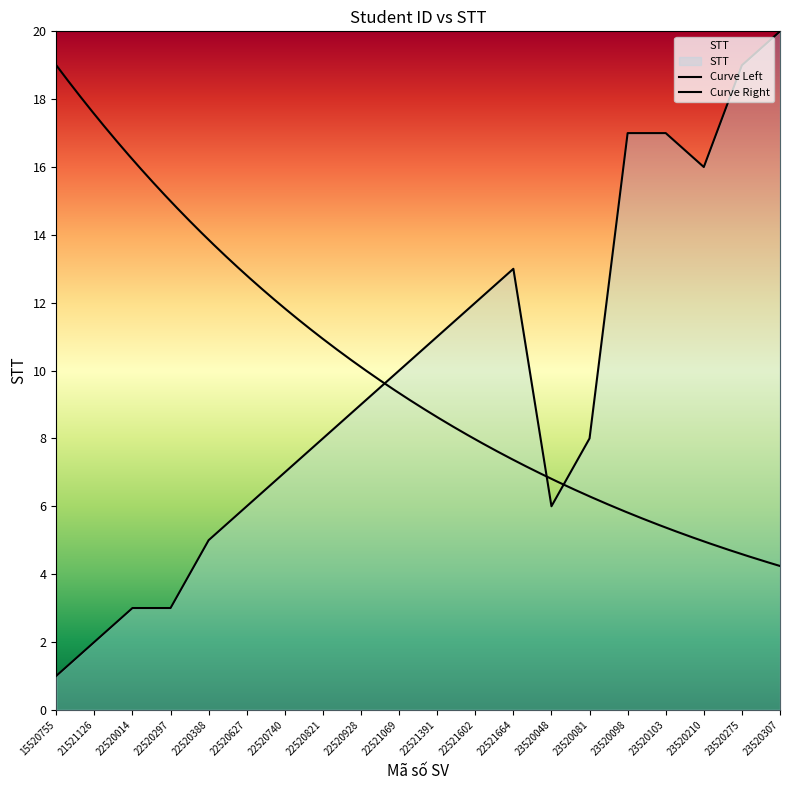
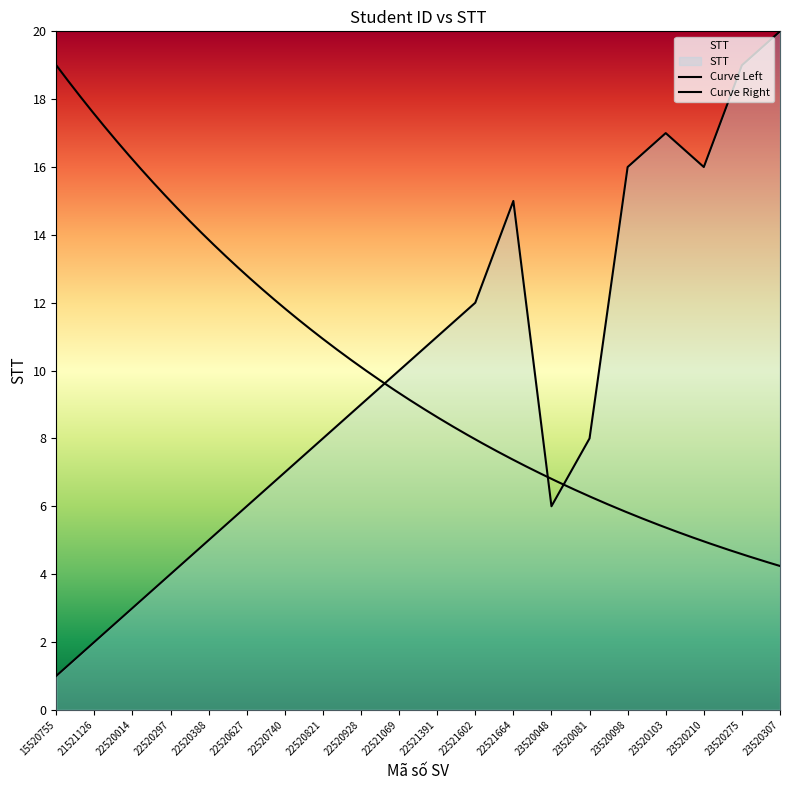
  {
    "STT": {
      "15520755": 1,
      "21521126": 2,
      "22520014": 3,
-     "22520297": 3,
+     "22520297": 4,
      "22520388": 5,
      "22520627": 6,
      "22520740": 7,
      "22520821": 8,
      "22520928": 9,
      "22521069": 10,
      "22521391": 11,
      "22521602": 12,
-     "22521664": 13,
+     "22521664": 15,
      "23520048": 6,
      "23520081": 8,
-     "23520098": 17,
+     "23520098": 16,
      "23520103": 17,
      "23520210": 16
    }
  }
